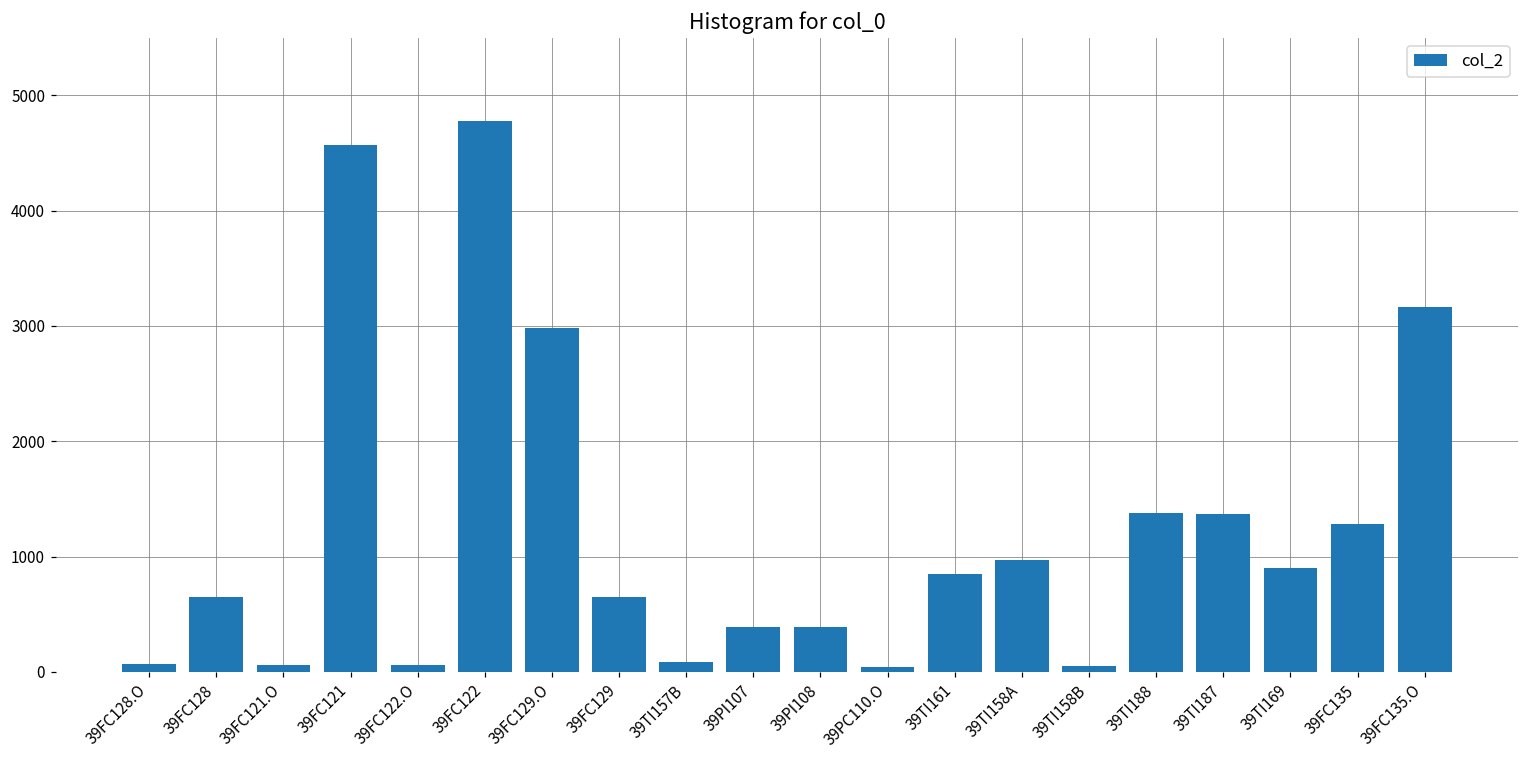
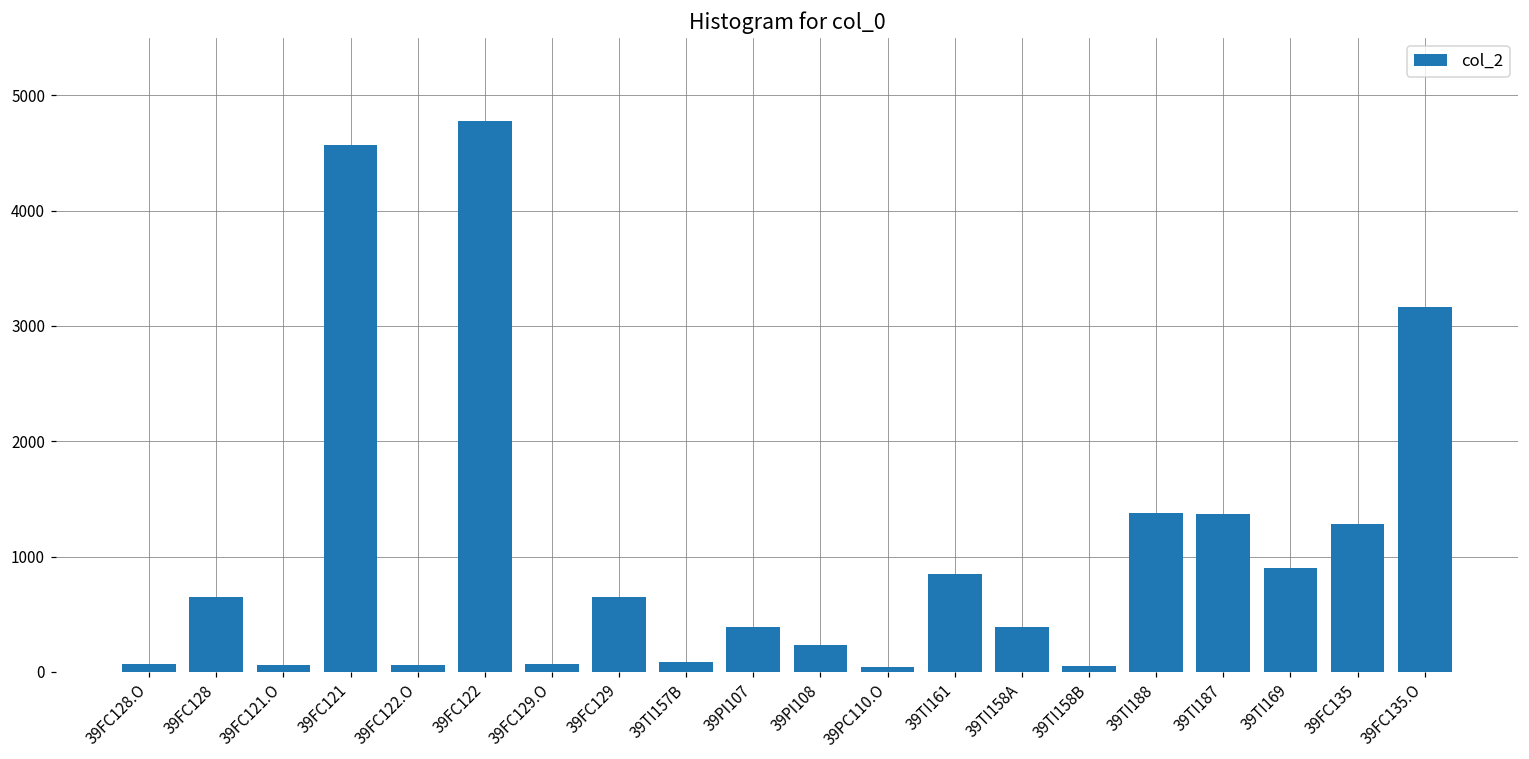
  {
    "39FC128.O": 70,
    "39FC128": 650,
    "39FC121.O": 60,
    "39FC121": 4570,
    "39FC122.O": 60,
    "39FC122": 4780,
-   "39FC129.O": 2980,
+   "39FC129.O": 60,
    "39FC129": 650,
    "39TI157B": 80,
    "39PI107": 390,
-   "39PI108": 390,
+   "39PI108": 230,
    "39PC110.O": 40,
    "39TI161": 850,
-   "39TI158A": 970,
+   "39TI158A": 390,
    "39TI158B": 50,
    "39TI188": 1380,
    "39TI187": 1370,
    "39TI169": 900,
    "39FC135": 1280,
    "39FC135.O": 3170
  }
